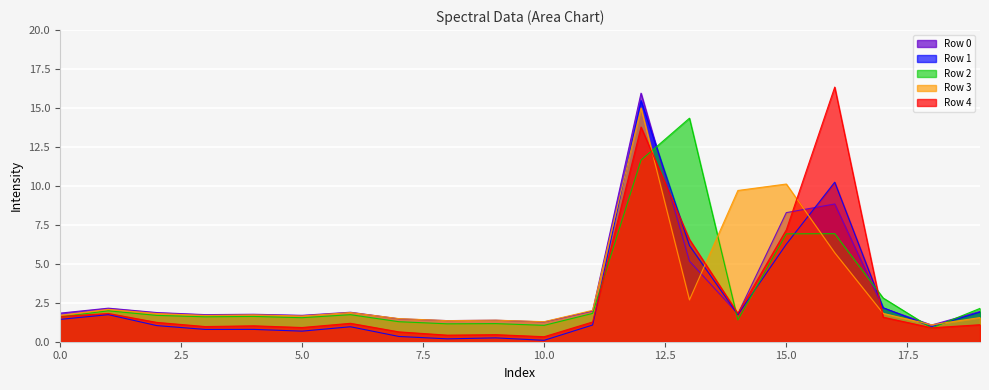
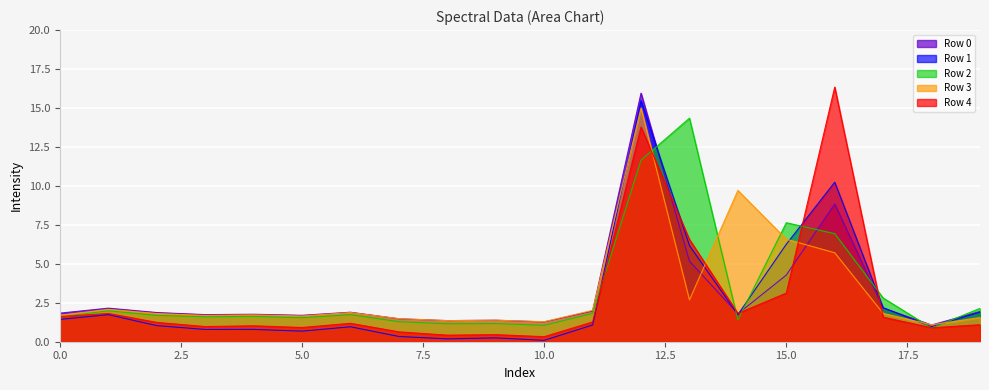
  {
    "Row 0": {
-     "15.0": 8.3
+     "15.0": 4.3
    },
    "Row 1": {
      "5.0": 0.7,
      "10.0": 0.1,
      "15.0": 6.3
    },
    "Row 2": {
      "10.0": 1.1,
-     "15.0": 6.9
+     "15.0": 7.6
    },
    "Row 3": {
-     "15.0": 10.1
+     "15.0": 6.6
    },
    "Row 4": {
      "5.0": 0.9,
      "10.0": 0.3,
-     "15.0": 7.2
+     "15.0": 3.1
    }
  }
